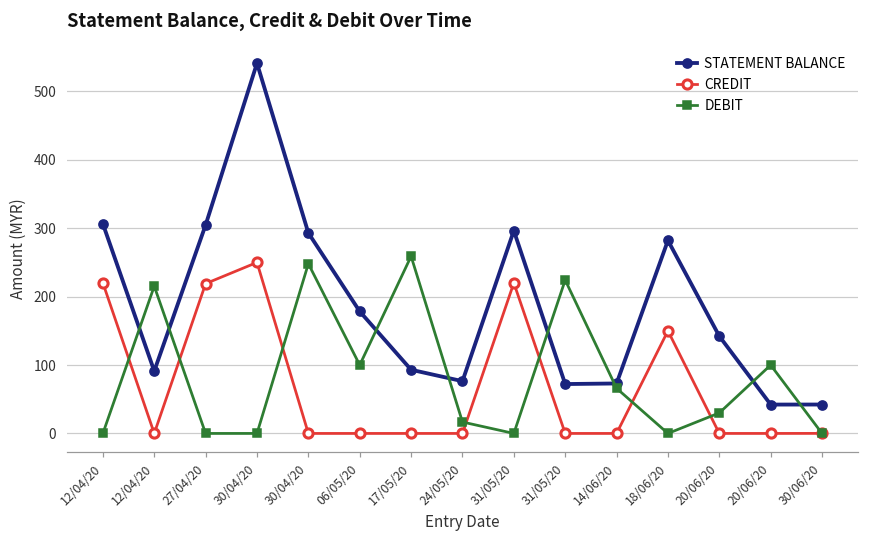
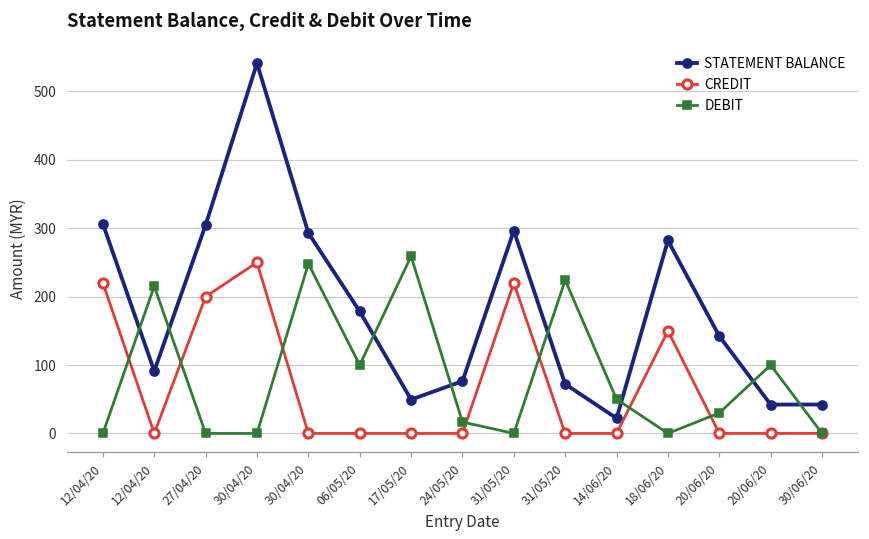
  {
    "STATEMENT BALANCE": {
      "27/04/20": 300,
      "06/05/20": 180,
-     "17/05/20": 90,
+     "17/05/20": 50,
      "24/05/20": 80,
-     "14/06/20": 70,
+     "14/06/20": 20,
      "18/06/20": 280,
      "30/06/20": 40
    },
    "CREDIT": {
-     "27/04/20": 220,
+     "27/04/20": 200,
      "06/05/20": 0,
      "17/05/20": 0,
      "24/05/20": 0,
      "14/06/20": 0,
      "18/06/20": 150
    },
    "DEBIT": {
      "27/04/20": 0,
      "06/05/20": 100,
      "17/05/20": 260,
      "24/05/20": 20,
-     "14/06/20": 70,
+     "14/06/20": 50,
      "18/06/20": 0
    }
  }
